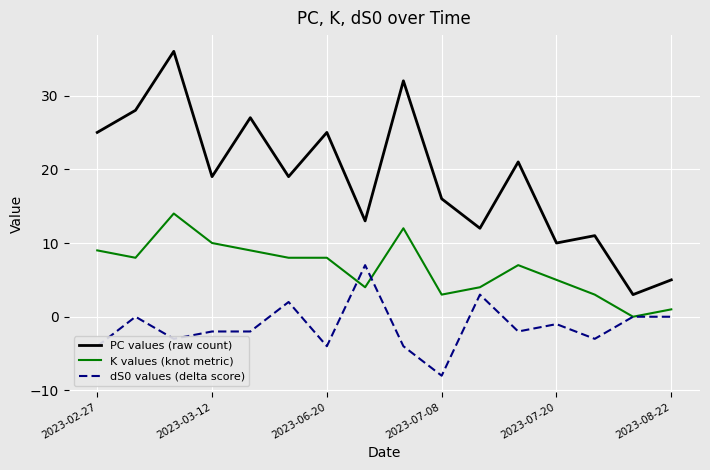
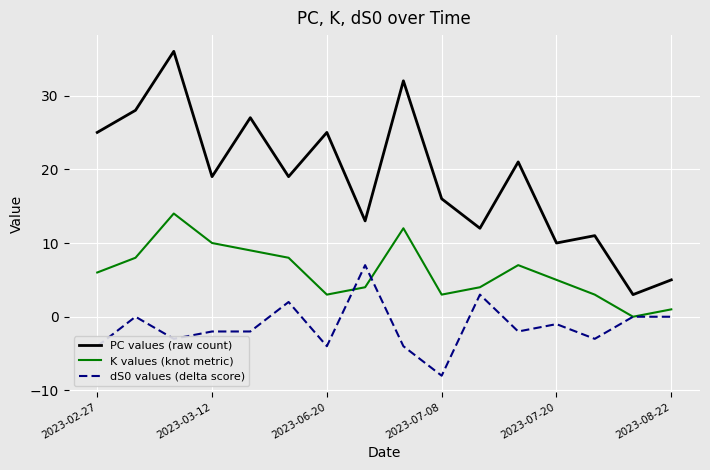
  {
    "PC values (raw count)": {
      "2023-02-27": 25,
      "2023-03-12": 19,
      "2023-06-20": 25,
      "2023-07-08": 16,
      "2023-07-20": 10,
      "2023-08-22": 5
    },
    "K values (knot metric)": {
-     "2023-02-27": 9,
+     "2023-02-27": 6,
      "2023-03-12": 10,
-     "2023-06-20": 8,
+     "2023-06-20": 3,
      "2023-07-08": 3,
      "2023-07-20": 5,
      "2023-08-22": 1
    },
    "dS0 values (delta score)": {
      "2023-03-12": -2,
      "2023-06-20": -4,
      "2023-07-08": -8,
      "2023-07-20": -1,
      "2023-08-22": 0
    }
  }
